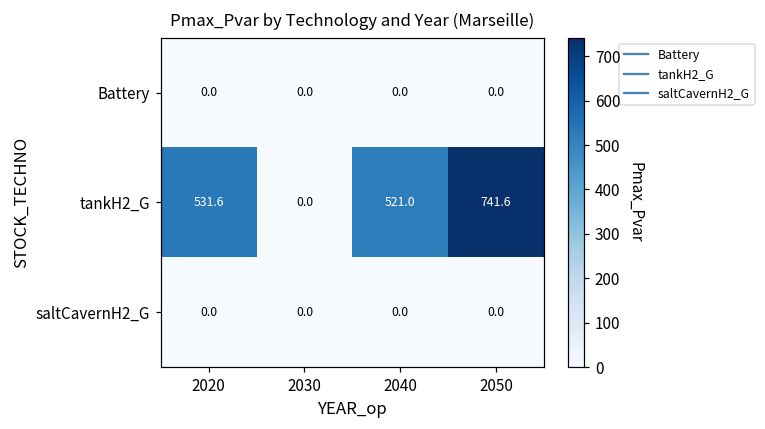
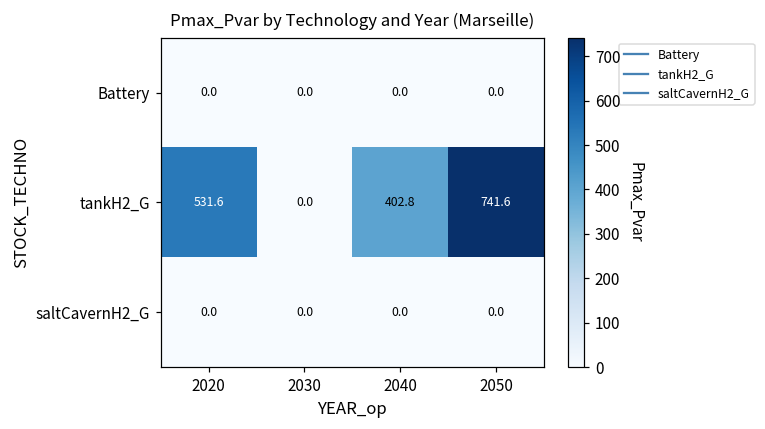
  {
    "Battery": {
      "2020": 0.0,
      "2030": 0.0,
      "2040": 0.0,
      "2050": 0.0
    },
    "tankH2_G": {
      "2020": 531.6,
      "2030": 0.0,
-     "2040": 521.0,
+     "2040": 402.8,
      "2050": 741.6
    },
    "saltCavernH2_G": {
      "2020": 0.0,
      "2030": 0.0,
      "2040": 0.0,
      "2050": 0.0
    }
  }
